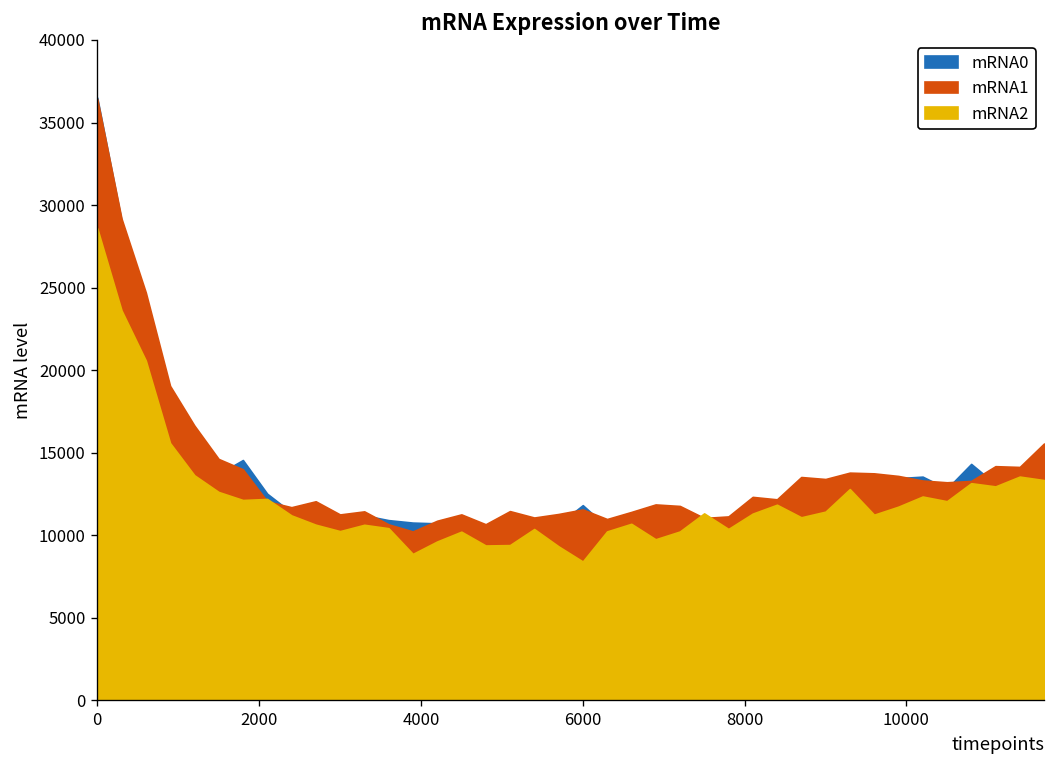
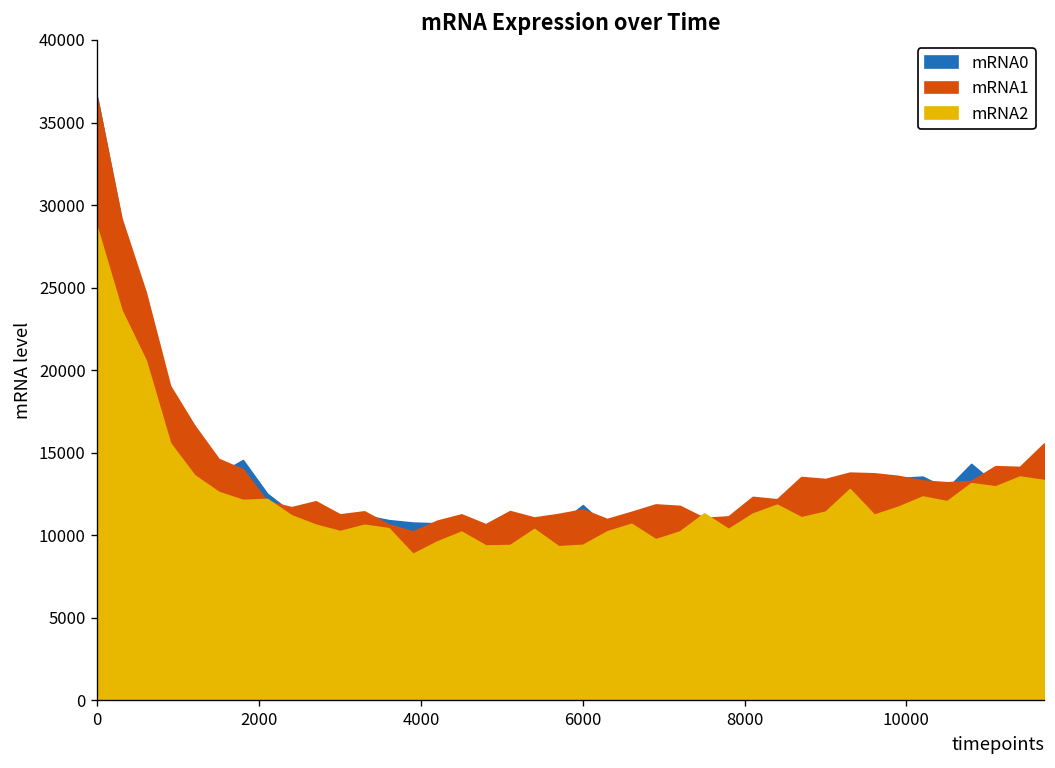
  {
    "mRNA0": {
      "6000": 11800
    },
    "mRNA1": {
      "6000": 11600
    },
    "mRNA2": {
      "0": 28600,
-     "6000": 8400
+     "6000": 9400
    }
  }
